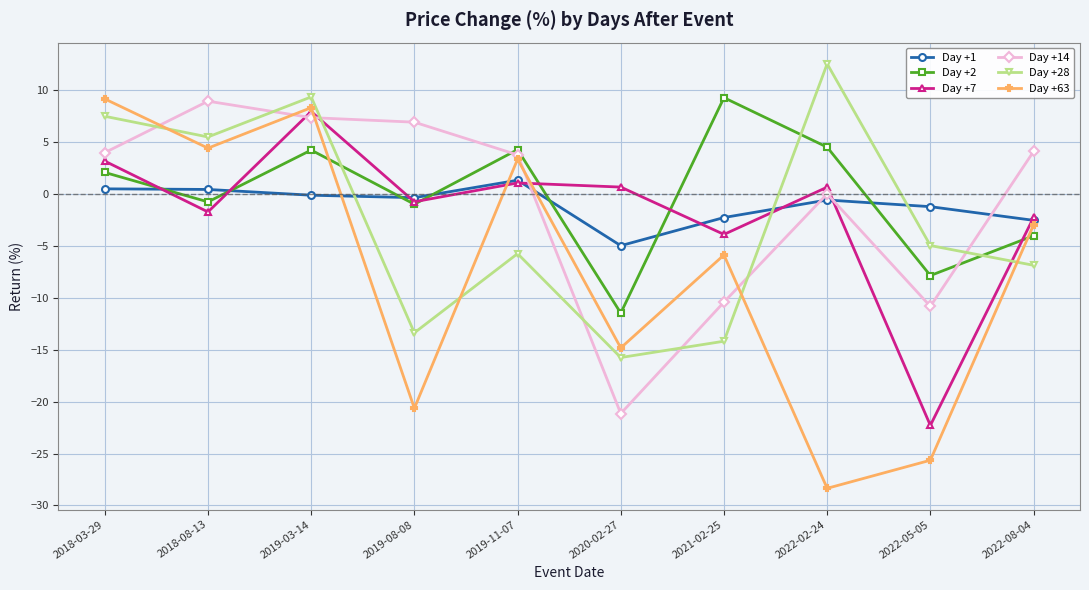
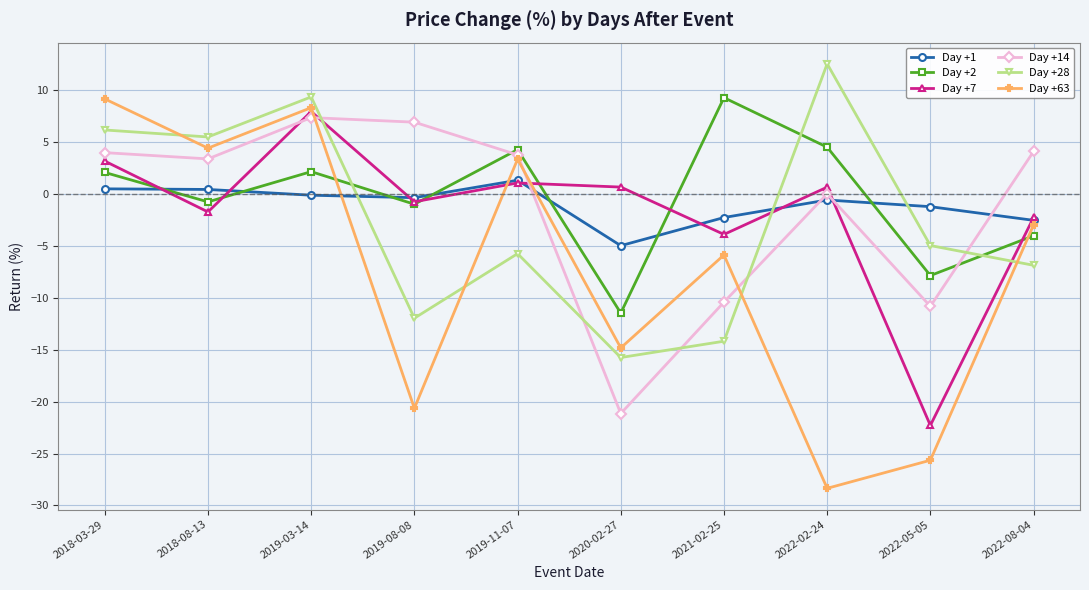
  {
    "Day +1": {
      "2018-03-29": 0.5,
      "2018-08-13": 0.4,
      "2019-03-14": -0.2,
      "2019-08-08": -0.4,
      "2019-11-07": 1.3,
      "2020-02-27": -5.0,
      "2021-02-25": -2.3,
      "2022-02-24": -0.6,
      "2022-05-05": -1.3,
      "2022-08-04": -2.6
    },
    "Day +2": {
      "2018-03-29": 2.0,
      "2018-08-13": -0.8,
-     "2019-03-14": 4.2,
+     "2019-03-14": 2.1,
      "2019-11-07": 4.2,
      "2020-02-27": -11.5,
      "2021-02-25": 9.2,
      "2022-02-24": 4.5,
      "2022-05-05": -7.9,
      "2022-08-04": -4.1
    },
    "Day +7": {
      "2018-03-29": 3.1,
      "2018-08-13": -1.8,
      "2019-03-14": 7.9,
      "2019-11-07": 1.0,
      "2020-02-27": 0.6,
      "2021-02-25": -3.9,
      "2022-02-24": 0.6,
      "2022-05-05": -22.3,
      "2022-08-04": -2.3
    },
    "Day +14": {
      "2018-03-29": 3.9,
-     "2018-08-13": 8.9,
+     "2018-08-13": 3.3,
      "2019-03-14": 7.3,
      "2019-08-08": 6.9,
      "2019-11-07": 3.7,
      "2020-02-27": -21.2,
      "2021-02-25": -10.4,
      "2022-02-24": 0.0,
      "2022-05-05": -10.8,
      "2022-08-04": 4.1
    },
    "Day +28": {
-     "2018-03-29": 7.4,
+     "2018-03-29": 6.1,
      "2018-08-13": 5.4,
      "2019-03-14": 9.3,
-     "2019-08-08": -13.4,
+     "2019-08-08": -12.0,
      "2019-11-07": -5.8,
      "2020-02-27": -15.8,
      "2021-02-25": -14.2,
      "2022-02-24": 12.5,
      "2022-05-05": -5.0,
      "2022-08-04": -6.9
    },
    "Day +63": {
      "2018-03-29": 9.1,
      "2018-08-13": 4.4,
      "2019-03-14": 8.3,
      "2019-08-08": -20.6,
      "2019-11-07": 3.3,
      "2020-02-27": -14.8,
      "2021-02-25": -5.9,
      "2022-02-24": -28.3,
      "2022-05-05": -25.6,
      "2022-08-04": -3.0
    }
  }
